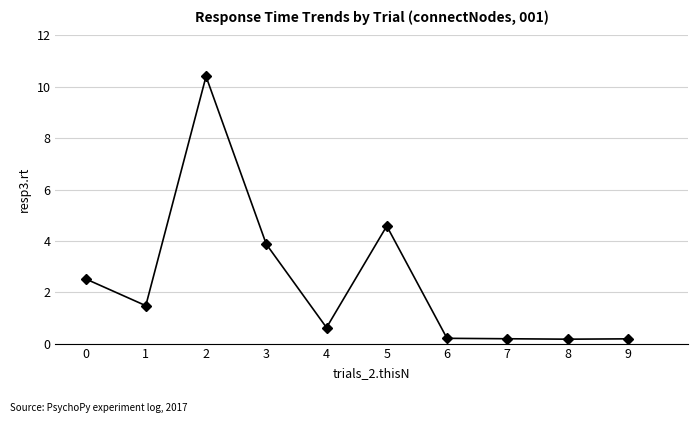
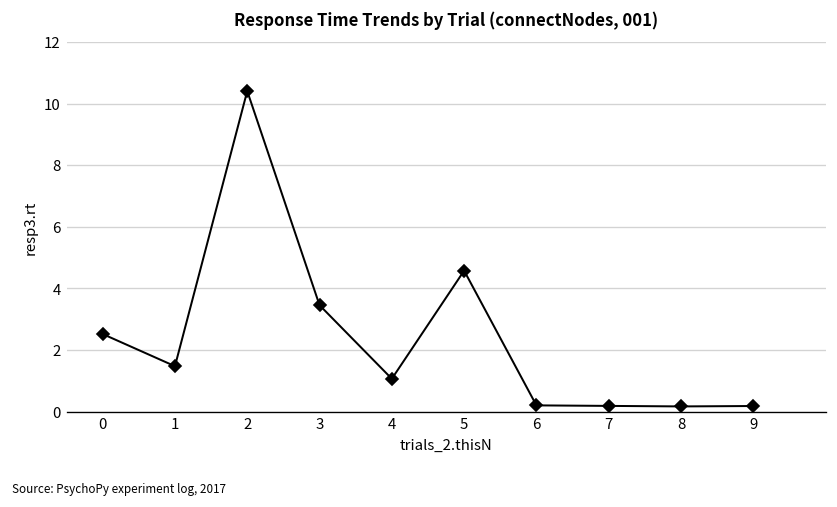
  {
    "0": 2.5,
    "1": 1.5,
    "2": 10.4,
-   "3": 3.9,
-   "4": 0.6,
+   "3": 3.5,
+   "4": 1.1,
    "5": 4.6,
    "6": 0.2,
    "7": 0.2,
    "8": 0.2,
    "9": 0.2
  }
